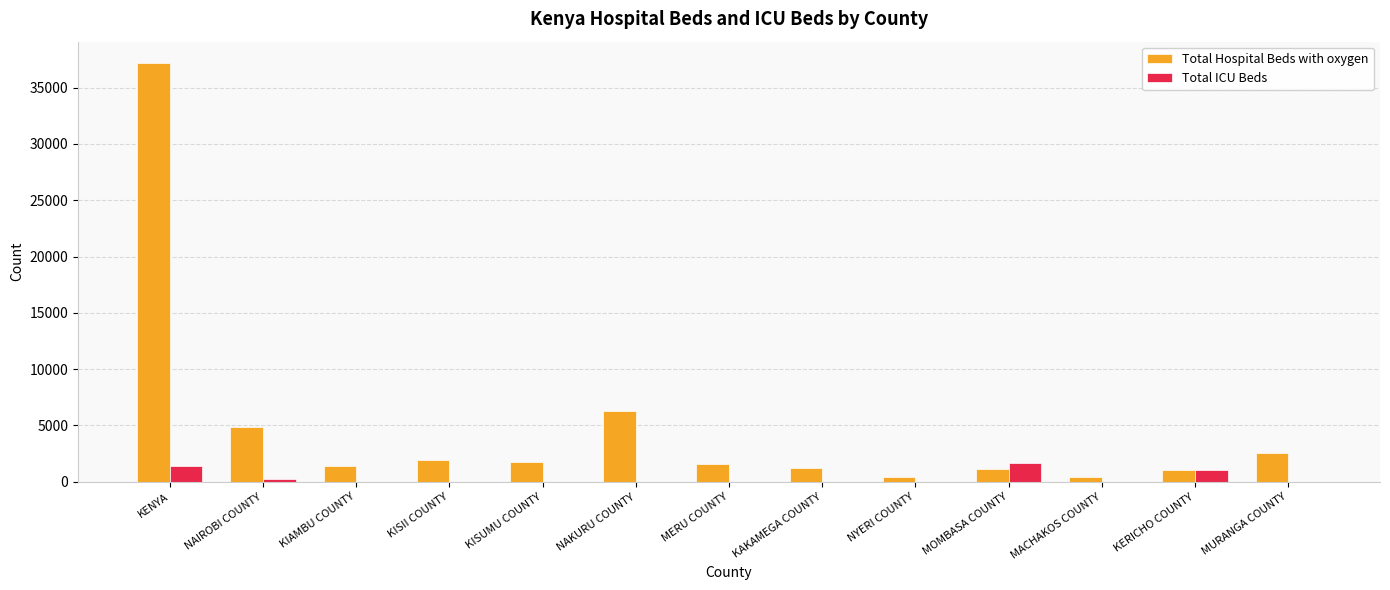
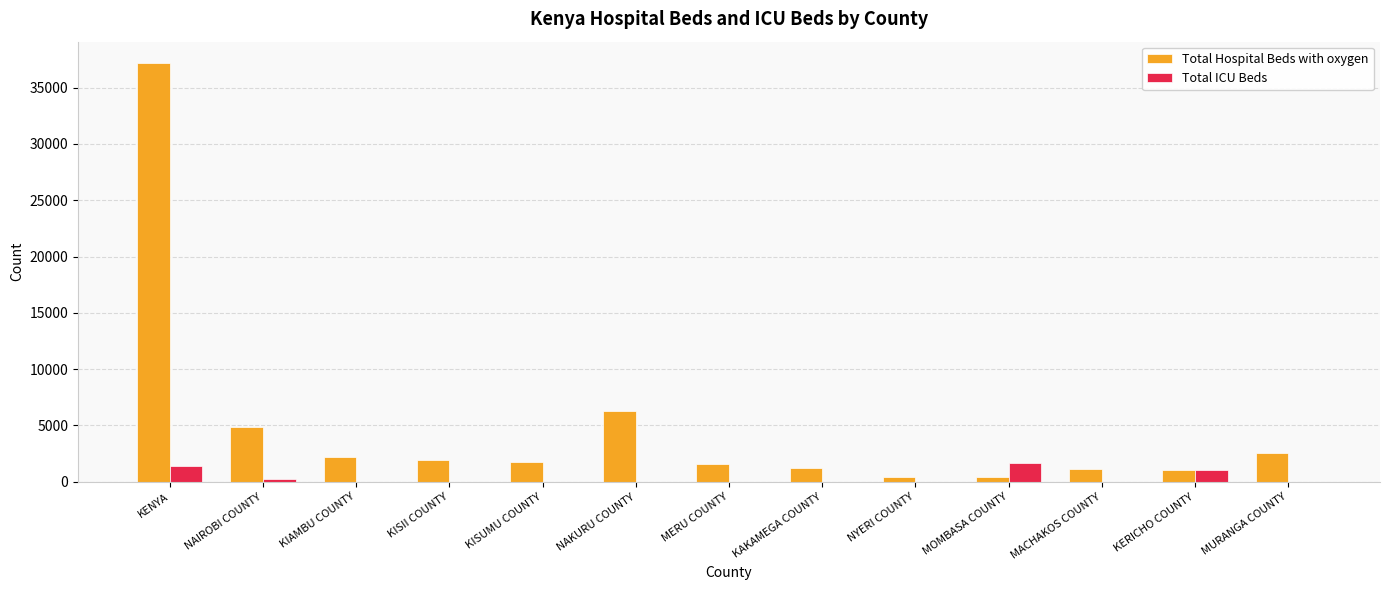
  {
    "Total Hospital Beds with oxygen": {
      "KENYA": 37200,
      "NAIROBI COUNTY": 4800,
-     "KIAMBU COUNTY": 1400,
+     "KIAMBU COUNTY": 2200,
      "KISII COUNTY": 1900,
      "KISUMU COUNTY": 1800,
      "NAKURU COUNTY": 6300,
      "MERU COUNTY": 1600,
      "KAKAMEGA COUNTY": 1200,
      "NYERI COUNTY": 500,
-     "MOMBASA COUNTY": 1200,
-     "MACHAKOS COUNTY": 400,
+     "MOMBASA COUNTY": 400,
+     "MACHAKOS COUNTY": 1100,
      "KERICHO COUNTY": 1000,
      "MURANGA COUNTY": 2600
    },
    "Total ICU Beds": {
      "KENYA": 1400,
      "NAIROBI COUNTY": 300,
      "MOMBASA COUNTY": 1600,
      "KERICHO COUNTY": 1000
    }
  }
